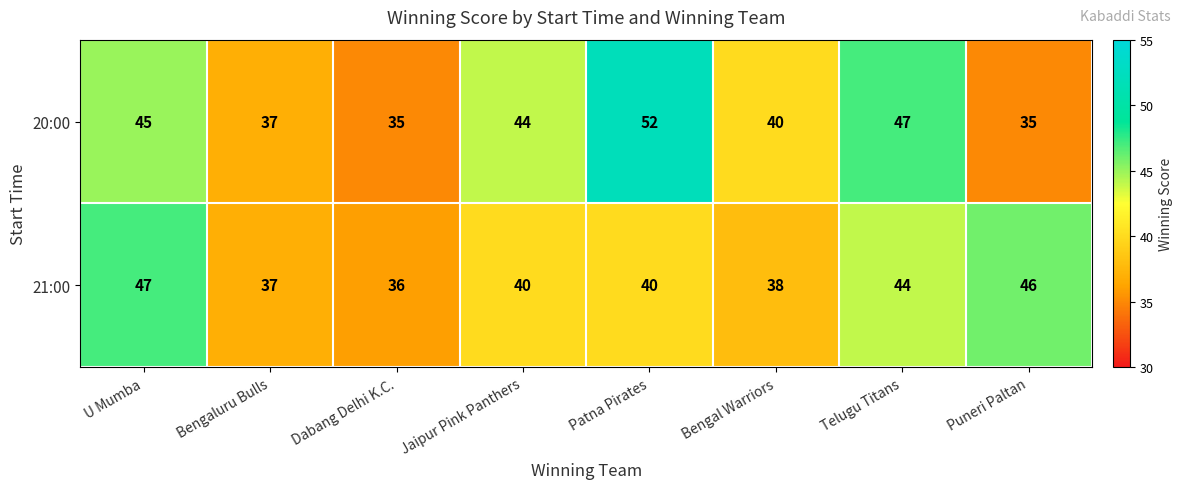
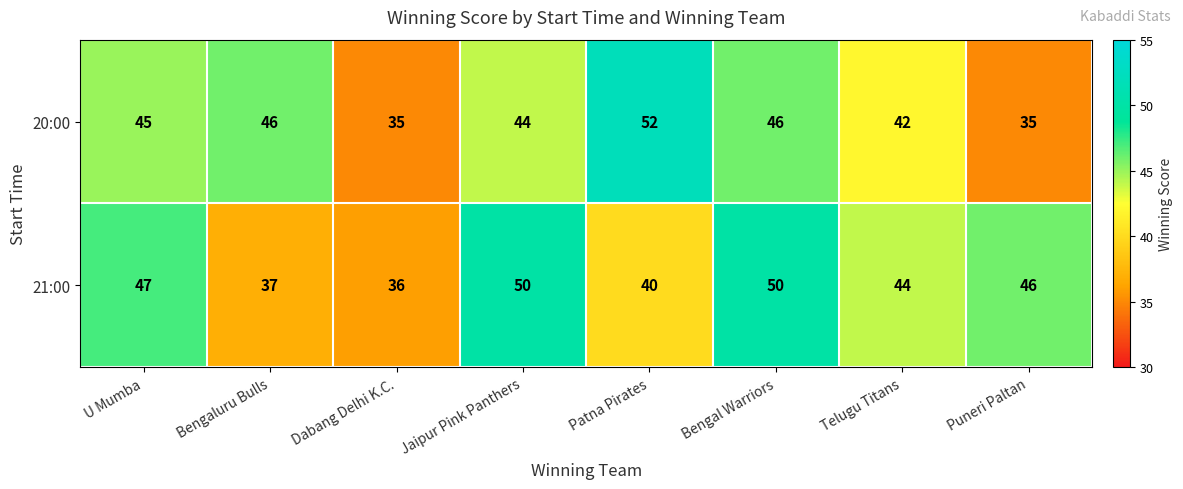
  {
    "20:00": {
      "U Mumba": 45,
-     "Bengaluru Bulls": 37,
+     "Bengaluru Bulls": 46,
      "Dabang Delhi K.C.": 35,
      "Jaipur Pink Panthers": 44,
      "Patna Pirates": 52,
-     "Bengal Warriors": 40,
-     "Telugu Titans": 47,
+     "Bengal Warriors": 46,
+     "Telugu Titans": 42,
      "Puneri Paltan": 35
    },
    "21:00": {
      "U Mumba": 47,
      "Bengaluru Bulls": 37,
      "Dabang Delhi K.C.": 36,
-     "Jaipur Pink Panthers": 40,
+     "Jaipur Pink Panthers": 50,
      "Patna Pirates": 40,
-     "Bengal Warriors": 38,
+     "Bengal Warriors": 50,
      "Telugu Titans": 44,
      "Puneri Paltan": 46
    }
  }
